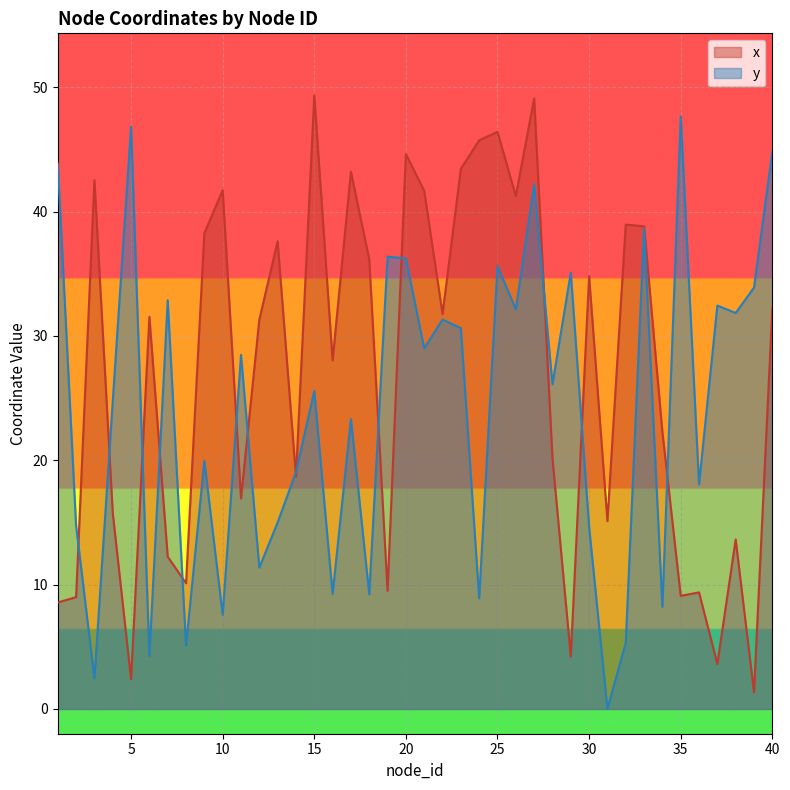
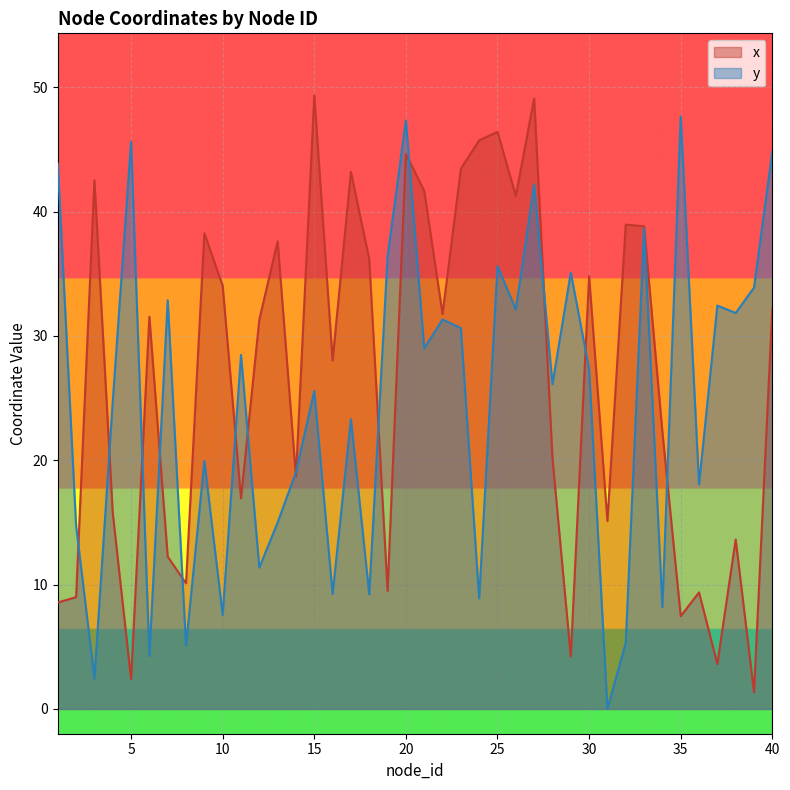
  {
    "x": {
      "5": 2.4,
-     "10": 41.7,
+     "10": 34.0,
      "15": 49.3,
      "20": 44.6,
      "25": 46.4,
      "30": 34.8,
-     "35": 9.1,
+     "35": 7.5,
      "40": 32.2
    },
    "y": {
-     "5": 46.8,
+     "5": 45.6,
      "10": 7.6,
      "15": 25.6,
-     "20": 36.2,
+     "20": 47.3,
      "25": 35.6,
-     "30": 14.6,
+     "30": 27.3,
      "35": 47.7,
      "40": 44.8
    }
  }
